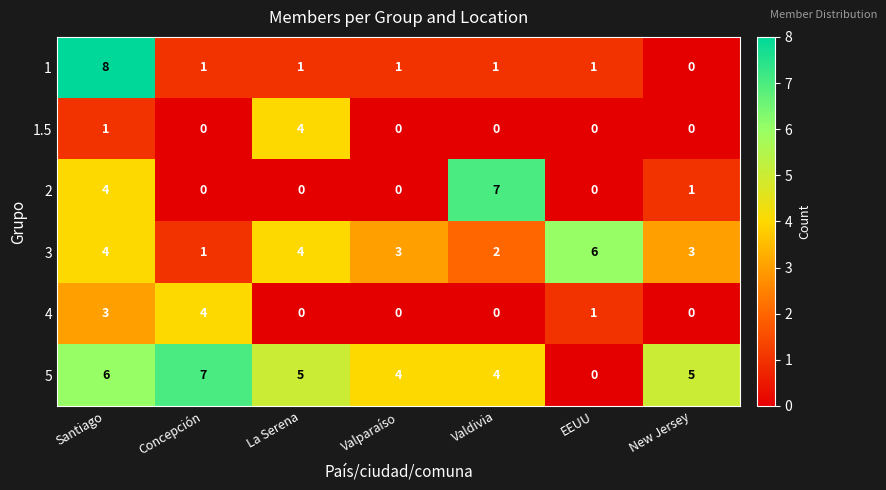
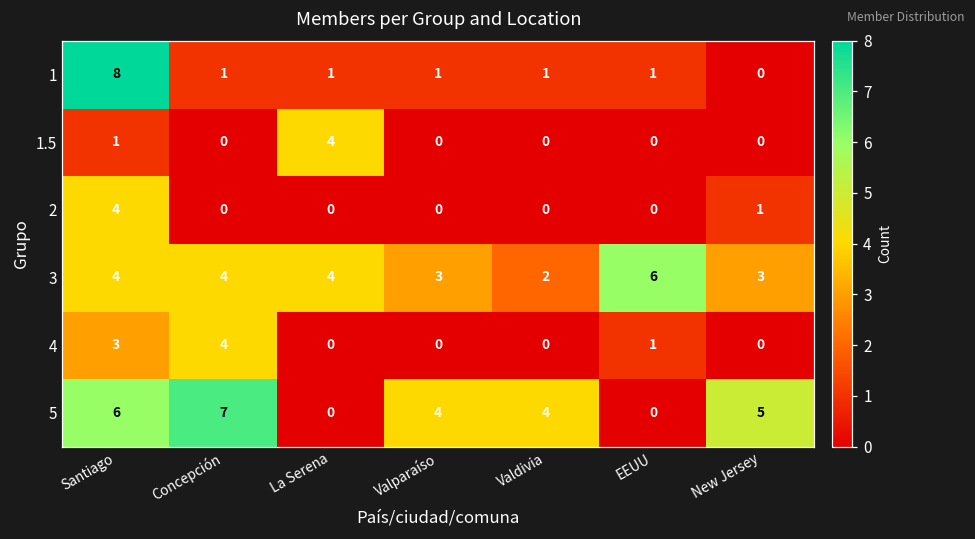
  {
    "1": {
      "Santiago": 8,
      "Concepción": 1,
      "La Serena": 1,
      "Valparaíso": 1,
      "Valdivia": 1,
      "EEUU": 1,
      "New Jersey": 0
    },
    "1.5": {
      "Santiago": 1,
      "Concepción": 0,
      "La Serena": 4,
      "Valparaíso": 0,
      "Valdivia": 0,
      "EEUU": 0,
      "New Jersey": 0
    },
    "2": {
      "Santiago": 4,
      "Concepción": 0,
      "La Serena": 0,
      "Valparaíso": 0,
-     "Valdivia": 7,
+     "Valdivia": 0,
      "EEUU": 0,
      "New Jersey": 1
    },
    "3": {
      "Santiago": 4,
-     "Concepción": 1,
+     "Concepción": 4,
      "La Serena": 4,
      "Valparaíso": 3,
      "Valdivia": 2,
      "EEUU": 6,
      "New Jersey": 3
    },
    "4": {
      "Santiago": 3,
      "Concepción": 4,
      "La Serena": 0,
      "Valparaíso": 0,
      "Valdivia": 0,
      "EEUU": 1,
      "New Jersey": 0
    },
    "5": {
      "Santiago": 6,
      "Concepción": 7,
-     "La Serena": 5,
+     "La Serena": 0,
      "Valparaíso": 4,
      "Valdivia": 4,
      "EEUU": 0,
      "New Jersey": 5
    }
  }
